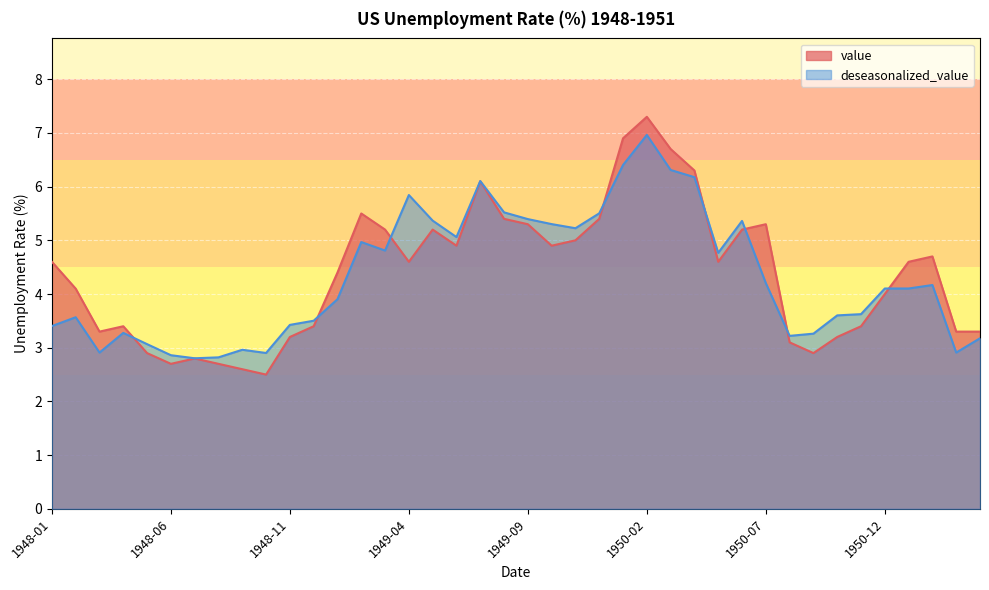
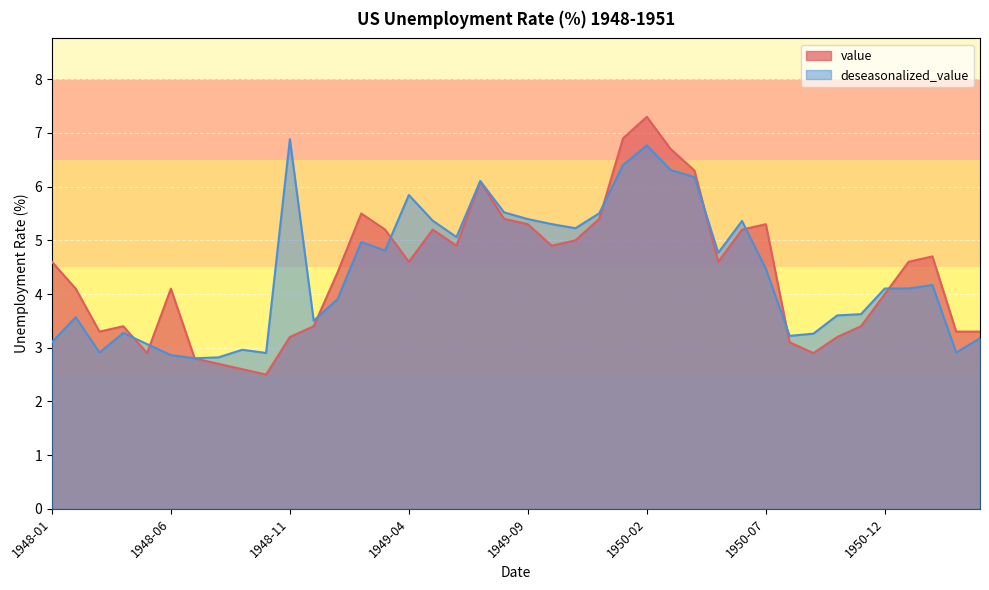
  {
    "value": {
      "1948-01": 4.6,
-     "1948-06": 2.7,
+     "1948-06": 4.1,
      "1948-11": 3.2,
      "1949-04": 4.6,
      "1949-09": 5.3,
      "1950-02": 7.3,
      "1950-07": 5.3,
      "1950-12": 4.0
    },
    "deseasonalized_value": {
-     "1948-01": 3.4,
+     "1948-01": 3.1,
      "1948-06": 2.9,
-     "1948-11": 3.4,
+     "1948-11": 6.9,
      "1949-04": 5.8,
      "1949-09": 5.4,
-     "1950-02": 7.0,
-     "1950-07": 4.2,
+     "1950-02": 6.8,
+     "1950-07": 4.5,
      "1950-12": 4.1
    }
  }
